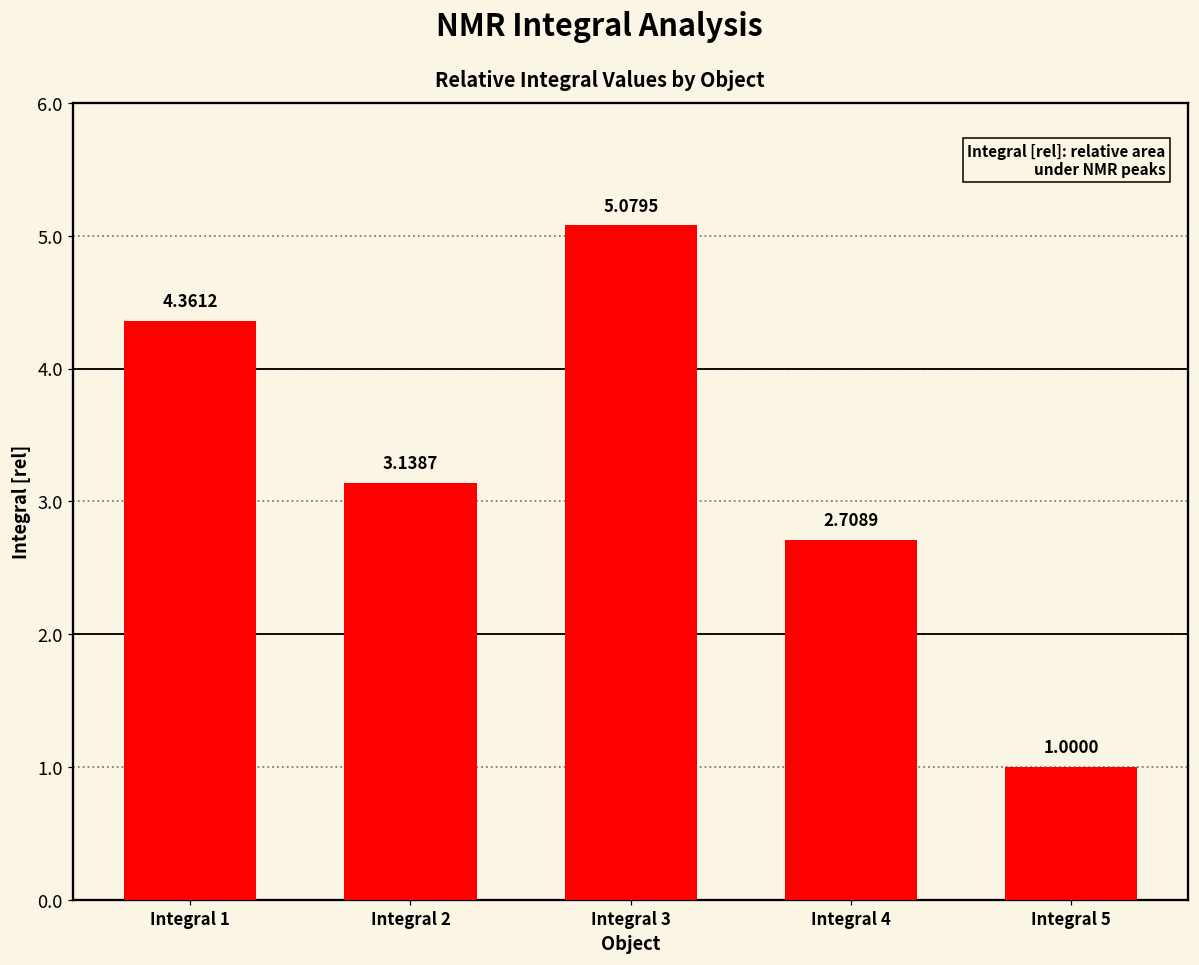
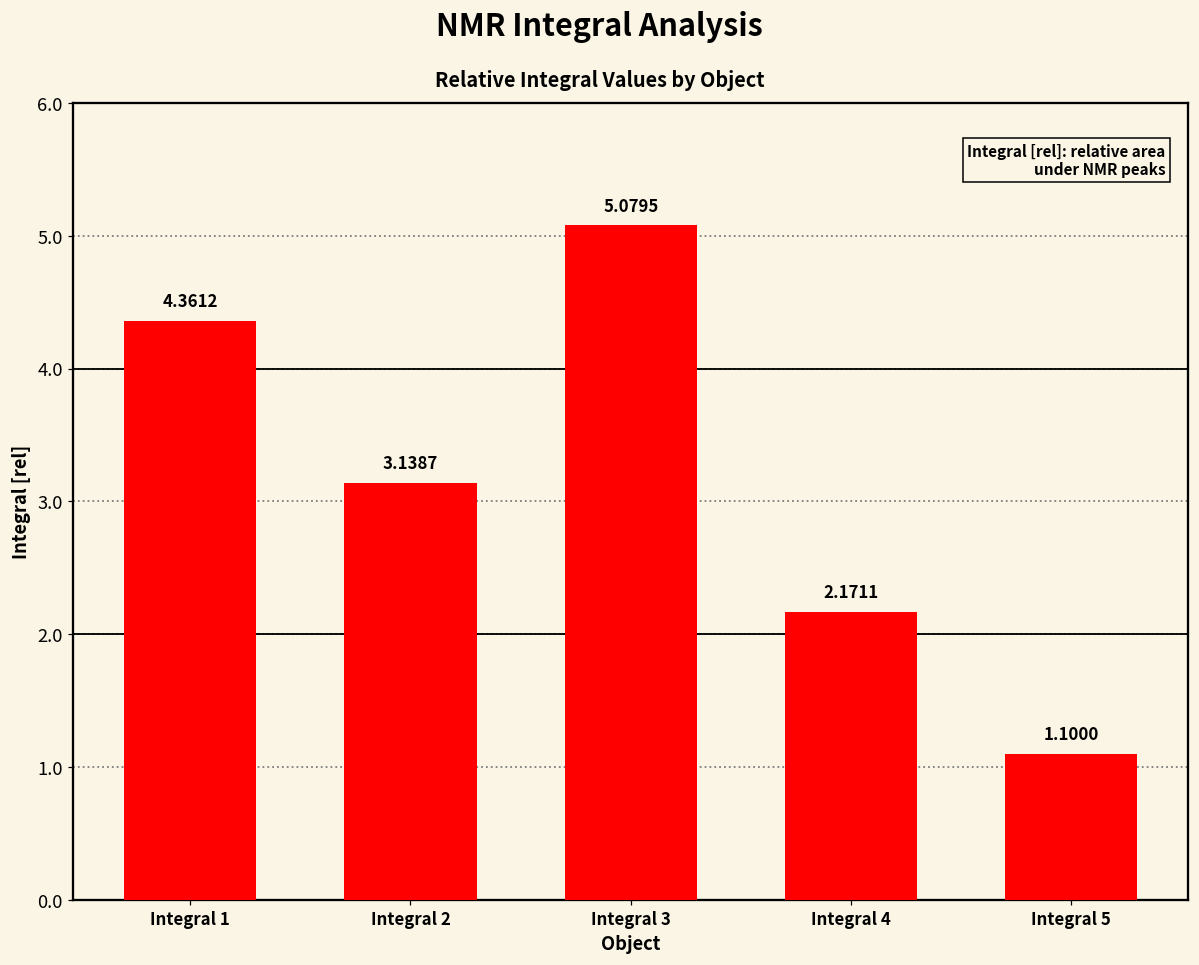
  {
    "Integral 1": 4.3612,
    "Integral 2": 3.1387,
    "Integral 3": 5.0795,
-   "Integral 4": 2.7089,
-   "Integral 5": 1.0000
+   "Integral 4": 2.1711,
+   "Integral 5": 1.1000
  }
